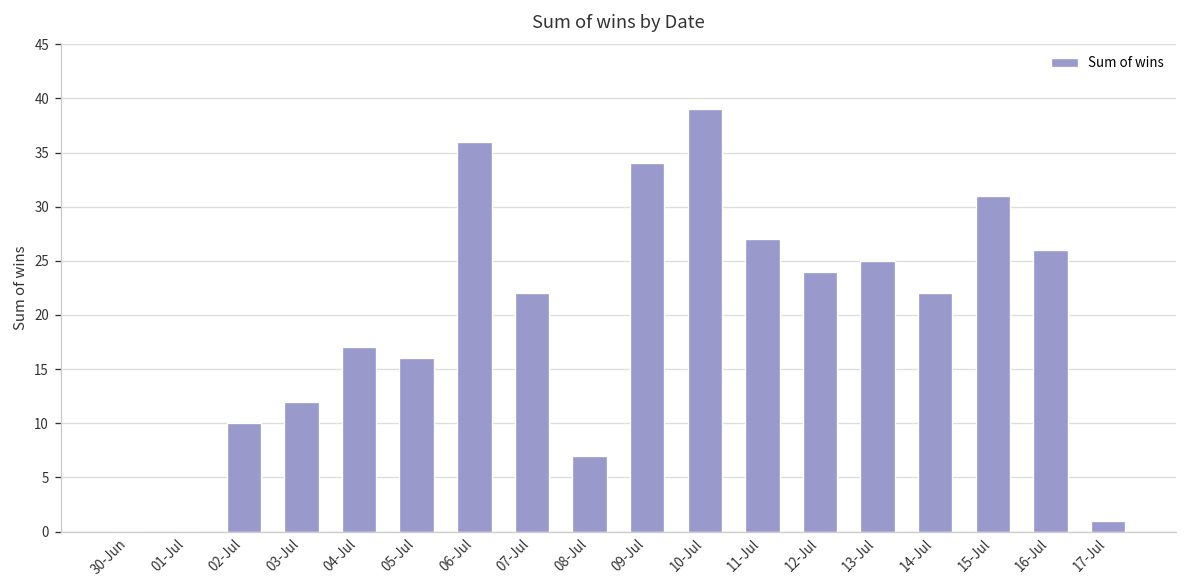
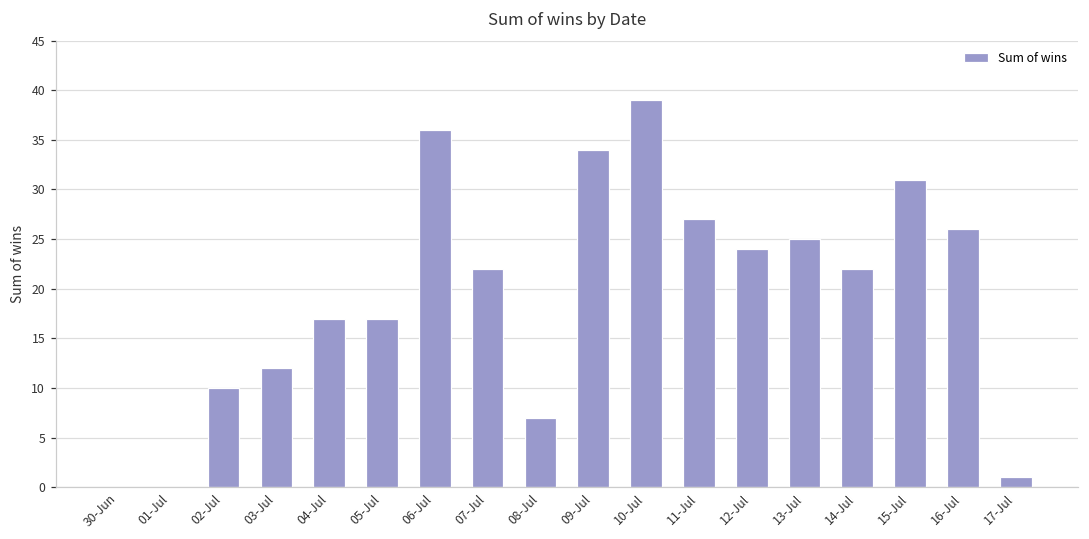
  {
    "30-Jun": 0,
    "01-Jul": 0,
    "02-Jul": 10,
    "03-Jul": 12,
    "04-Jul": 17,
-   "05-Jul": 16,
+   "05-Jul": 17,
    "06-Jul": 36,
    "07-Jul": 22,
    "08-Jul": 7,
    "09-Jul": 34,
    "10-Jul": 39,
    "11-Jul": 27,
    "12-Jul": 24,
    "13-Jul": 25,
    "14-Jul": 22,
    "15-Jul": 31,
    "16-Jul": 26,
    "17-Jul": 1
  }
